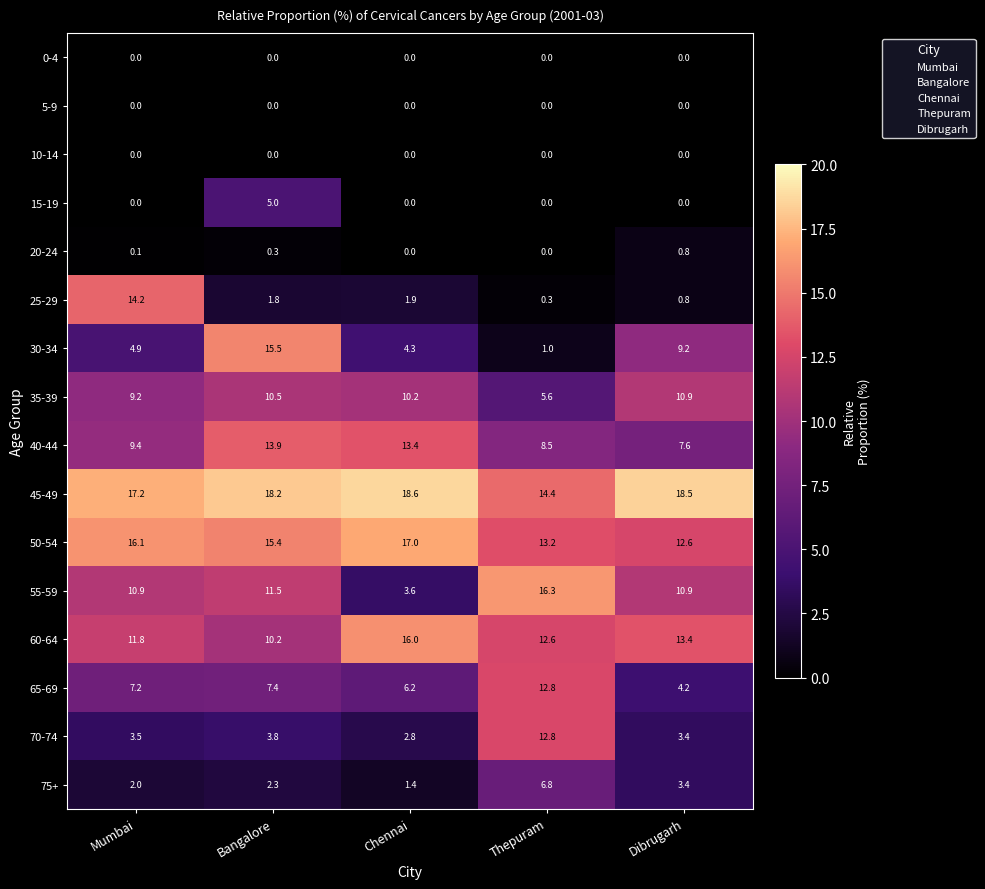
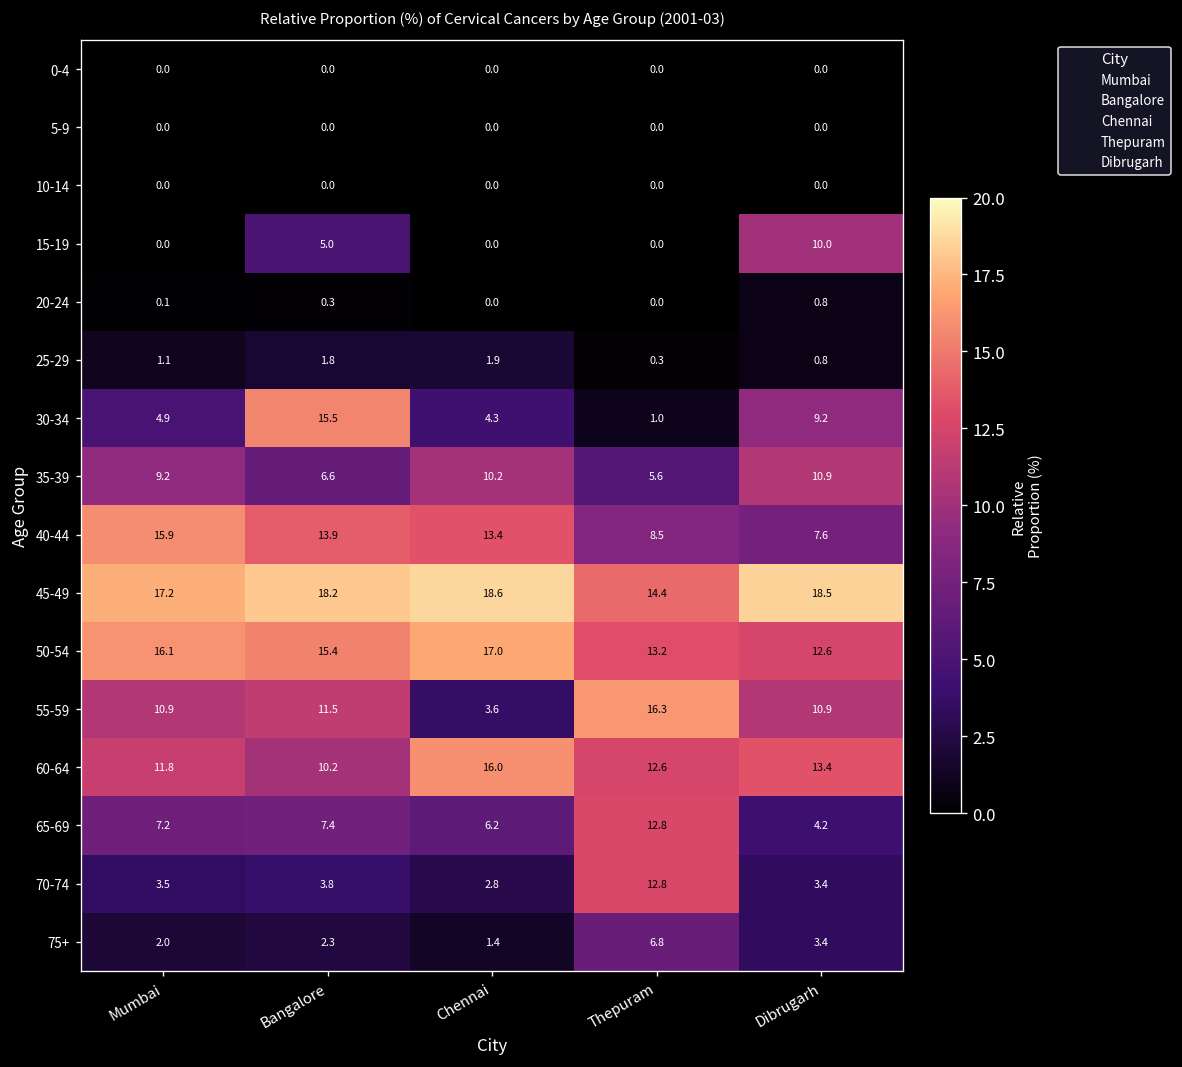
  {
    "0-4": {
      "Mumbai": 0.0,
      "Bangalore": 0.0,
      "Chennai": 0.0,
      "Thepuram": 0.0,
      "Dibrugarh": 0.0
    },
    "5-9": {
      "Mumbai": 0.0,
      "Bangalore": 0.0,
      "Chennai": 0.0,
      "Thepuram": 0.0,
      "Dibrugarh": 0.0
    },
    "10-14": {
      "Mumbai": 0.0,
      "Bangalore": 0.0,
      "Chennai": 0.0,
      "Thepuram": 0.0,
      "Dibrugarh": 0.0
    },
    "15-19": {
      "Mumbai": 0.0,
      "Bangalore": 5.0,
      "Chennai": 0.0,
      "Thepuram": 0.0,
-     "Dibrugarh": 0.0
+     "Dibrugarh": 10.0
    },
    "20-24": {
      "Mumbai": 0.1,
      "Bangalore": 0.3,
      "Chennai": 0.0,
      "Thepuram": 0.0,
      "Dibrugarh": 0.8
    },
    "25-29": {
-     "Mumbai": 14.2,
+     "Mumbai": 1.1,
      "Bangalore": 1.8,
      "Chennai": 1.9,
      "Thepuram": 0.3,
      "Dibrugarh": 0.8
    },
    "30-34": {
      "Mumbai": 4.9,
      "Bangalore": 15.5,
      "Chennai": 4.3,
      "Thepuram": 1.0,
      "Dibrugarh": 9.2
    },
    "35-39": {
      "Mumbai": 9.2,
-     "Bangalore": 10.5,
+     "Bangalore": 6.6,
      "Chennai": 10.2,
      "Thepuram": 5.6,
      "Dibrugarh": 10.9
    },
    "40-44": {
-     "Mumbai": 9.4,
+     "Mumbai": 15.9,
      "Bangalore": 13.9,
      "Chennai": 13.4,
      "Thepuram": 8.5,
      "Dibrugarh": 7.6
    },
    "45-49": {
      "Mumbai": 17.2,
      "Bangalore": 18.2,
      "Chennai": 18.6,
      "Thepuram": 14.4,
      "Dibrugarh": 18.5
    },
    "50-54": {
      "Mumbai": 16.1,
      "Bangalore": 15.4,
      "Chennai": 17.0,
      "Thepuram": 13.2,
      "Dibrugarh": 12.6
    },
    "55-59": {
      "Mumbai": 10.9,
      "Bangalore": 11.5,
      "Chennai": 3.6,
      "Thepuram": 16.3,
      "Dibrugarh": 10.9
    },
    "60-64": {
      "Mumbai": 11.8,
      "Bangalore": 10.2,
      "Chennai": 16.0,
      "Thepuram": 12.6,
      "Dibrugarh": 13.4
    },
    "65-69": {
      "Mumbai": 7.2,
      "Bangalore": 7.4,
      "Chennai": 6.2,
      "Thepuram": 12.8,
      "Dibrugarh": 4.2
    },
    "70-74": {
      "Mumbai": 3.5,
      "Bangalore": 3.8,
      "Chennai": 2.8,
      "Thepuram": 12.8,
      "Dibrugarh": 3.4
    },
    "75+": {
      "Mumbai": 2.0,
      "Bangalore": 2.3,
      "Chennai": 1.4,
      "Thepuram": 6.8,
      "Dibrugarh": 3.4
    }
  }
